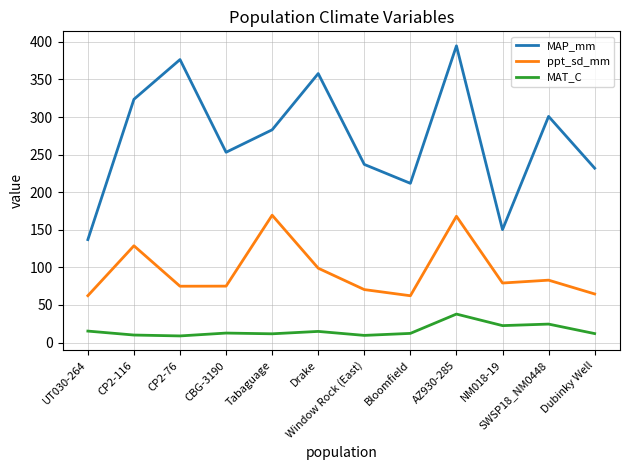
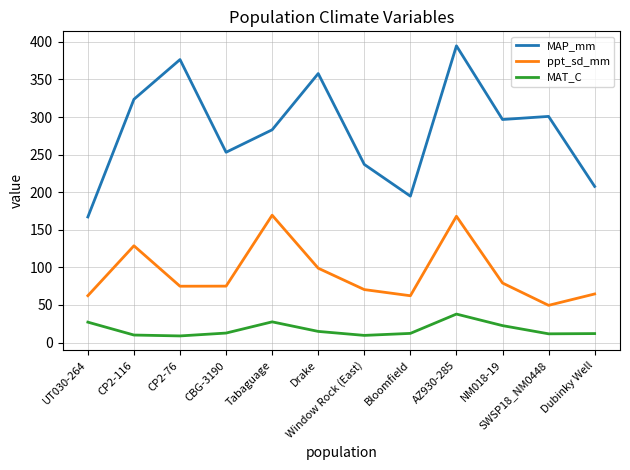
  {
    "MAP_mm": {
-     "UT030-264": 140,
+     "UT030-264": 170,
      "CP2-116": 320,
      "CP2-76": 380,
      "CBG-3190": 250,
      "Tabaguage": 280,
      "Drake": 360,
      "Window Rock (East)": 240,
-     "Bloomfield": 210,
+     "Bloomfield": 190,
      "AZ930-285": 390,
-     "NM018-19": 150,
+     "NM018-19": 300,
      "SWSP18_NM0448": 300,
-     "Dubinky Well": 230
+     "Dubinky Well": 210
    },
    "ppt_sd_mm": {
      "UT030-264": 60,
      "CP2-116": 130,
      "CP2-76": 70,
      "CBG-3190": 80,
      "Tabaguage": 170,
      "Drake": 100,
      "Window Rock (East)": 70,
      "Bloomfield": 60,
      "AZ930-285": 170,
      "NM018-19": 80,
-     "SWSP18_NM0448": 80,
+     "SWSP18_NM0448": 50,
      "Dubinky Well": 60
    },
    "MAT_C": {
-     "UT030-264": 20,
+     "UT030-264": 30,
      "CP2-116": 10,
      "CP2-76": 10,
      "CBG-3190": 10,
-     "Tabaguage": 10,
+     "Tabaguage": 30,
      "Drake": 10,
      "Window Rock (East)": 10,
      "Bloomfield": 10,
      "AZ930-285": 40,
      "NM018-19": 20,
-     "SWSP18_NM0448": 20,
+     "SWSP18_NM0448": 10,
      "Dubinky Well": 10
    }
  }
